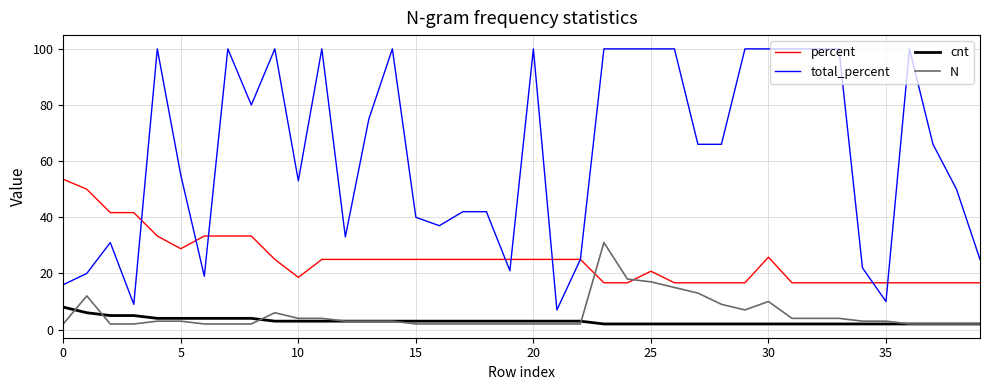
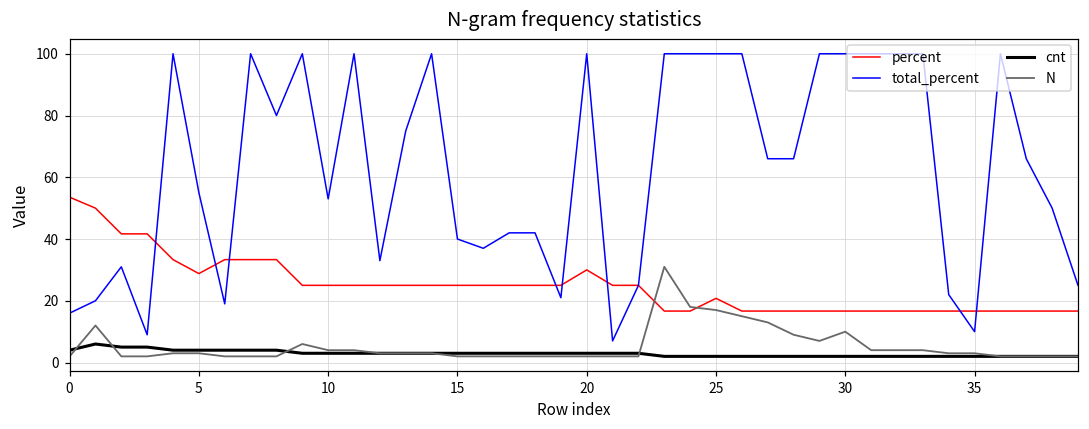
  {
    "percent": {
      "0": 54,
      "5": 29,
-     "10": 19,
+     "10": 25,
      "15": 25,
-     "20": 25,
+     "20": 30,
      "25": 21,
-     "30": 26,
+     "30": 17,
      "35": 17
    },
    "total_percent": {
      "0": 16,
      "5": 55,
      "10": 53,
      "15": 40,
      "20": 100,
      "25": 100,
      "30": 100,
      "35": 10
    },
    "cnt": {
-     "0": 8,
+     "0": 4,
      "5": 4,
      "10": 3,
      "15": 3,
      "20": 3,
      "25": 2,
      "30": 2,
      "35": 2
    },
    "N": {
      "0": 2,
      "5": 3,
      "10": 4,
      "15": 2,
      "20": 2,
      "25": 17,
      "30": 10,
      "35": 3
    }
  }
